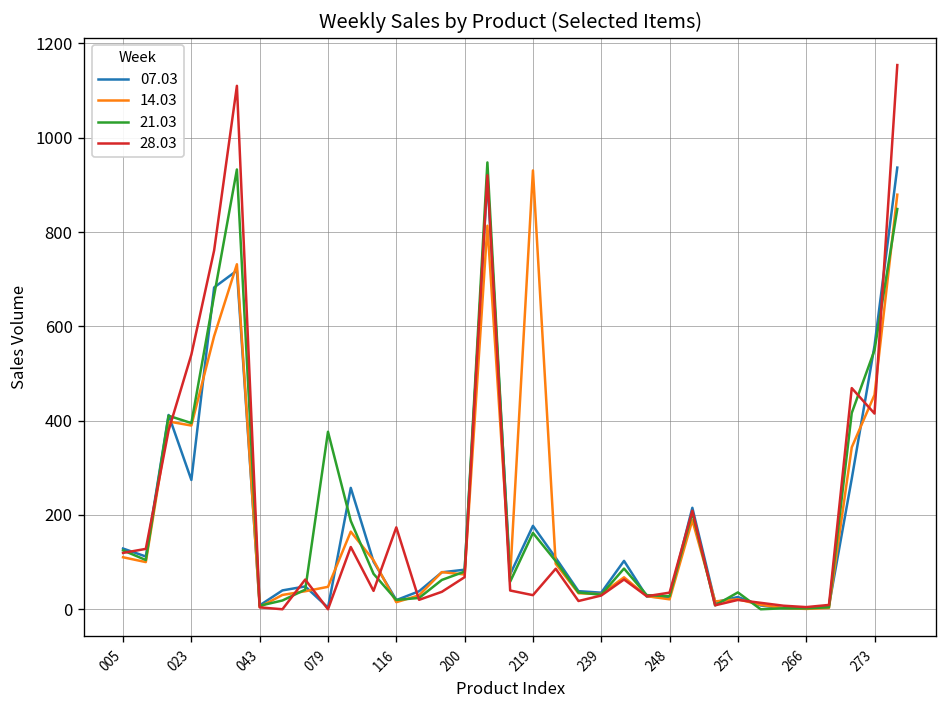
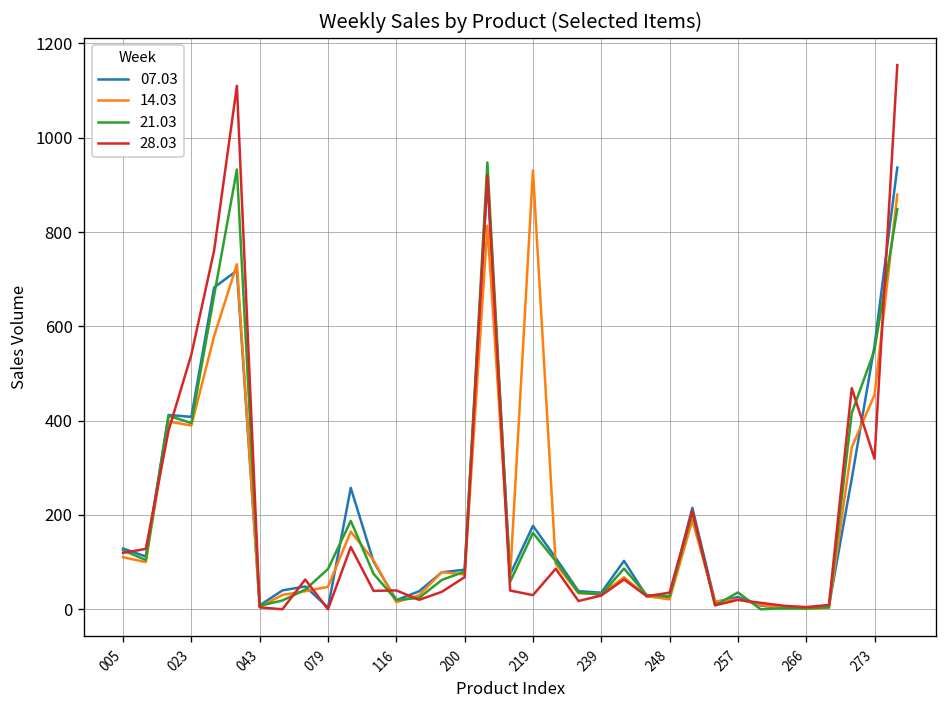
  {
    "07.03": {
-     "023": 270,
+     "023": 410,
      "219": 180,
      "273": 560
    },
    "14.03": {
      "005": 110,
      "079": 50,
      "219": 930,
      "273": 450
    },
    "21.03": {
-     "079": 380,
+     "079": 90,
      "219": 160,
      "257": 40,
      "273": 550
    },
    "28.03": {
      "023": 540,
-     "116": 170,
+     "116": 40,
      "219": 30,
      "248": 40,
-     "273": 420
+     "273": 320
    }
  }
